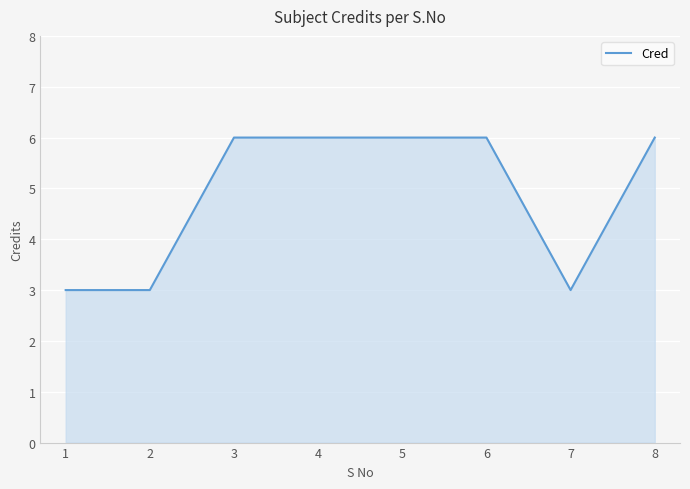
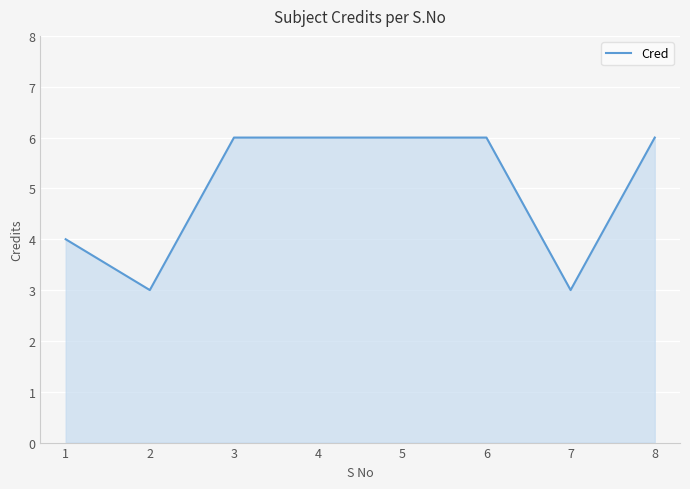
  {
-   "1": 3,
+   "1": 4,
    "2": 3,
    "3": 6,
    "4": 6,
    "5": 6,
    "6": 6,
    "7": 3,
    "8": 6
  }
